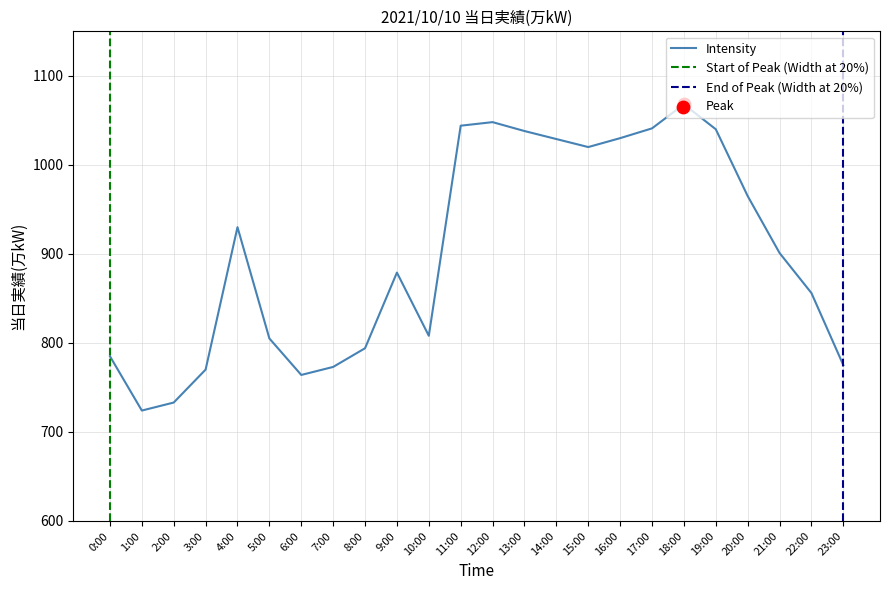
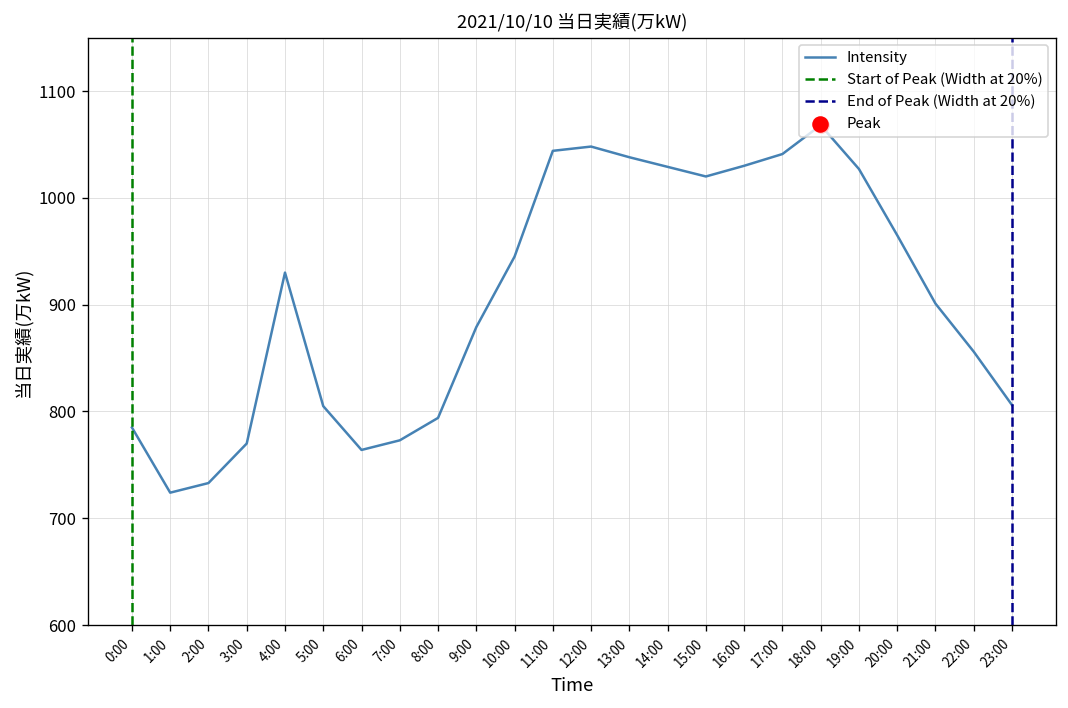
  {
    "Intensity": {
      "0:00": 790,
      "1:00": 720,
      "2:00": 730,
      "3:00": 770,
      "4:00": 930,
      "5:00": 810,
      "6:00": 760,
      "7:00": 770,
      "8:00": 790,
      "9:00": 880,
-     "10:00": 810,
+     "10:00": 950,
      "11:00": 1040,
      "12:00": 1050,
      "13:00": 1040,
      "14:00": 1030,
      "15:00": 1020,
      "16:00": 1030,
      "17:00": 1040,
-     "19:00": 1040,
+     "19:00": 1030,
      "20:00": 970,
      "21:00": 900,
      "22:00": 860,
-     "23:00": 780
+     "23:00": 810
    }
  }
